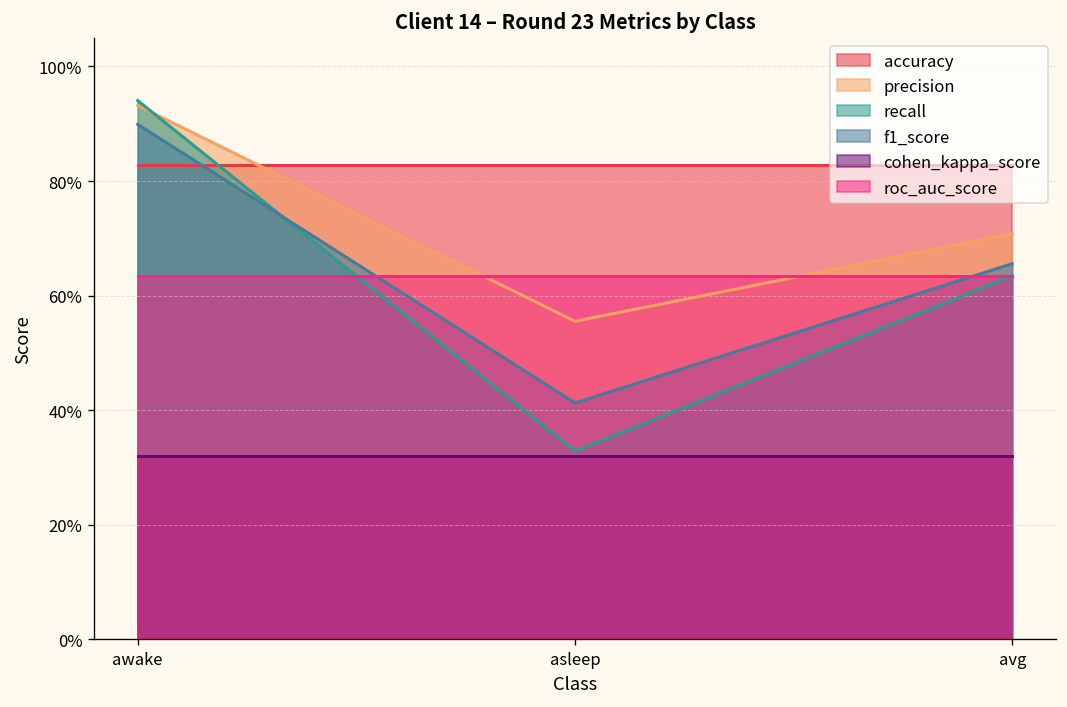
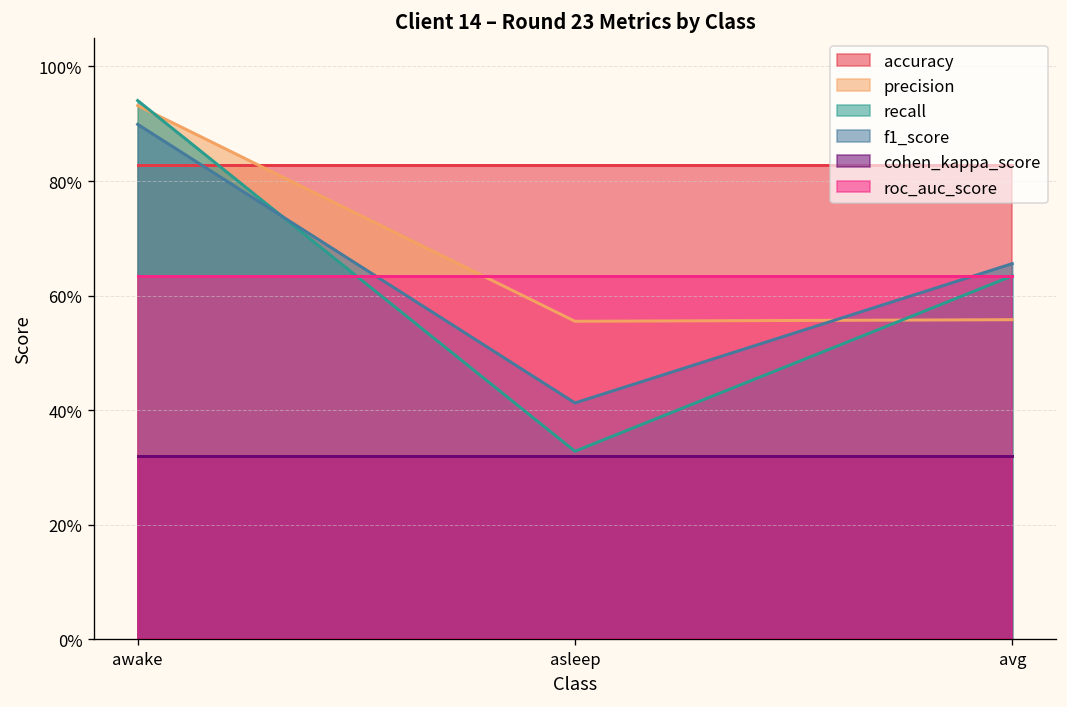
  {
    "precision": {
      "awake": "93%",
      "asleep": "56%",
-     "avg": "71%"
+     "avg": "56%"
    },
    "cohen_kappa_score": {
      "awake": "32%",
      "asleep": "32%",
      "avg": "32%"
    }
  }
